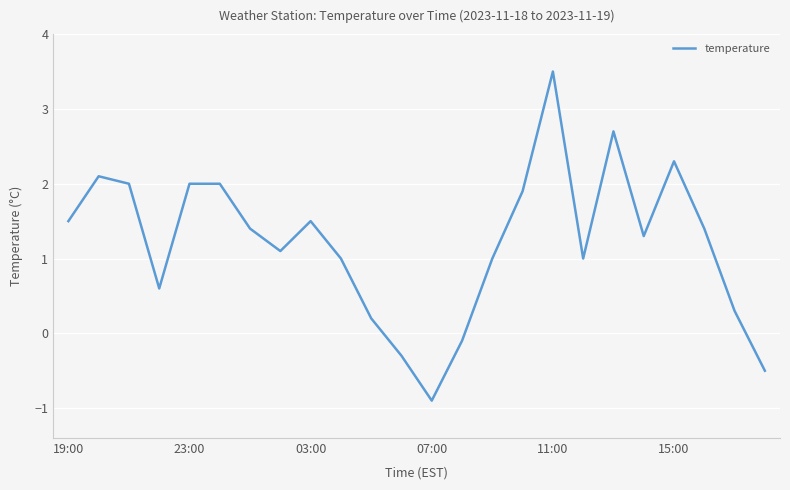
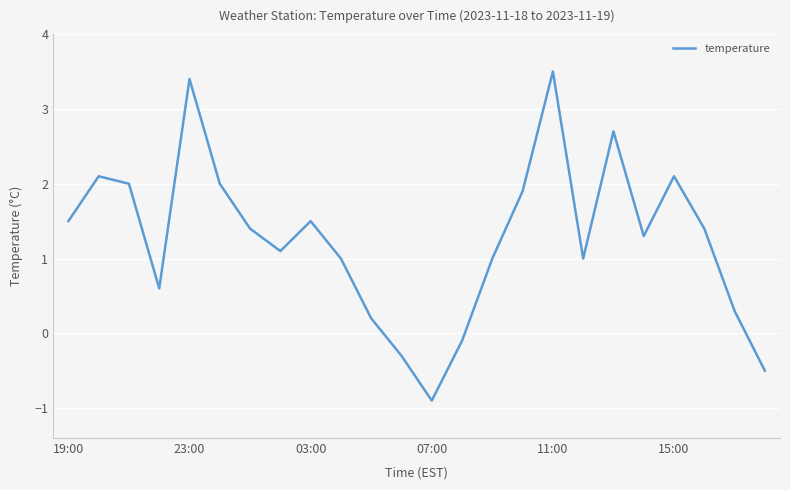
  {
    "19:00": 1.5,
-   "23:00": 2.0,
+   "23:00": 3.4,
    "03:00": 1.5,
    "07:00": -0.9,
    "11:00": 3.5,
-   "15:00": 2.3
+   "15:00": 2.1
  }
